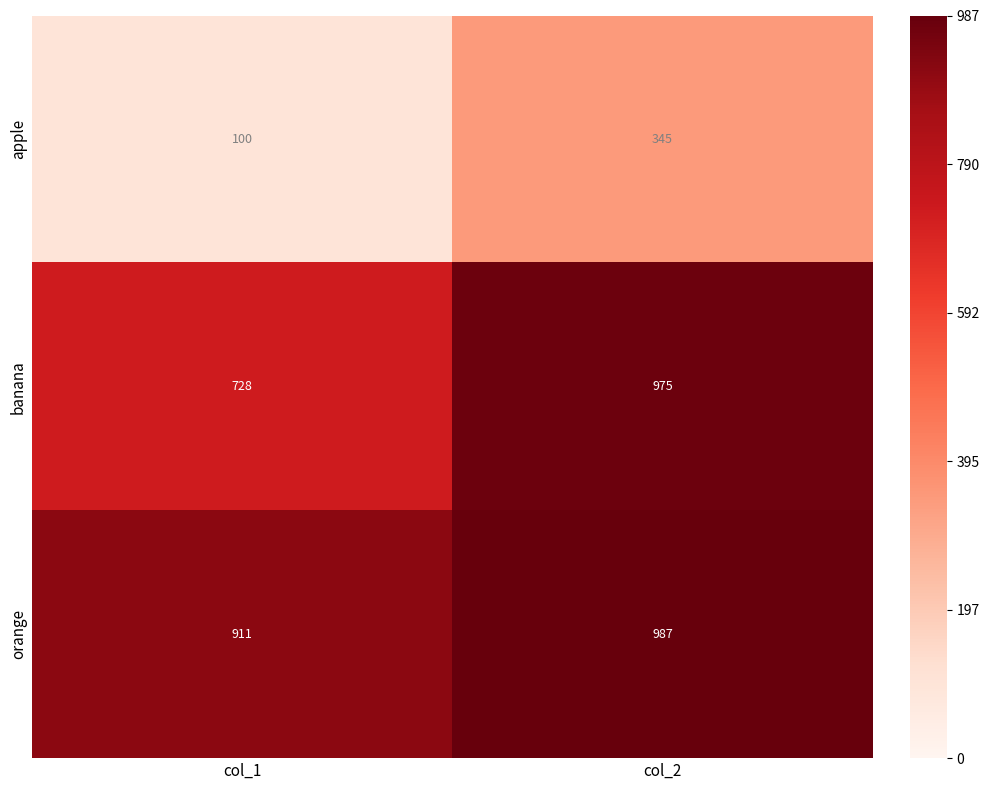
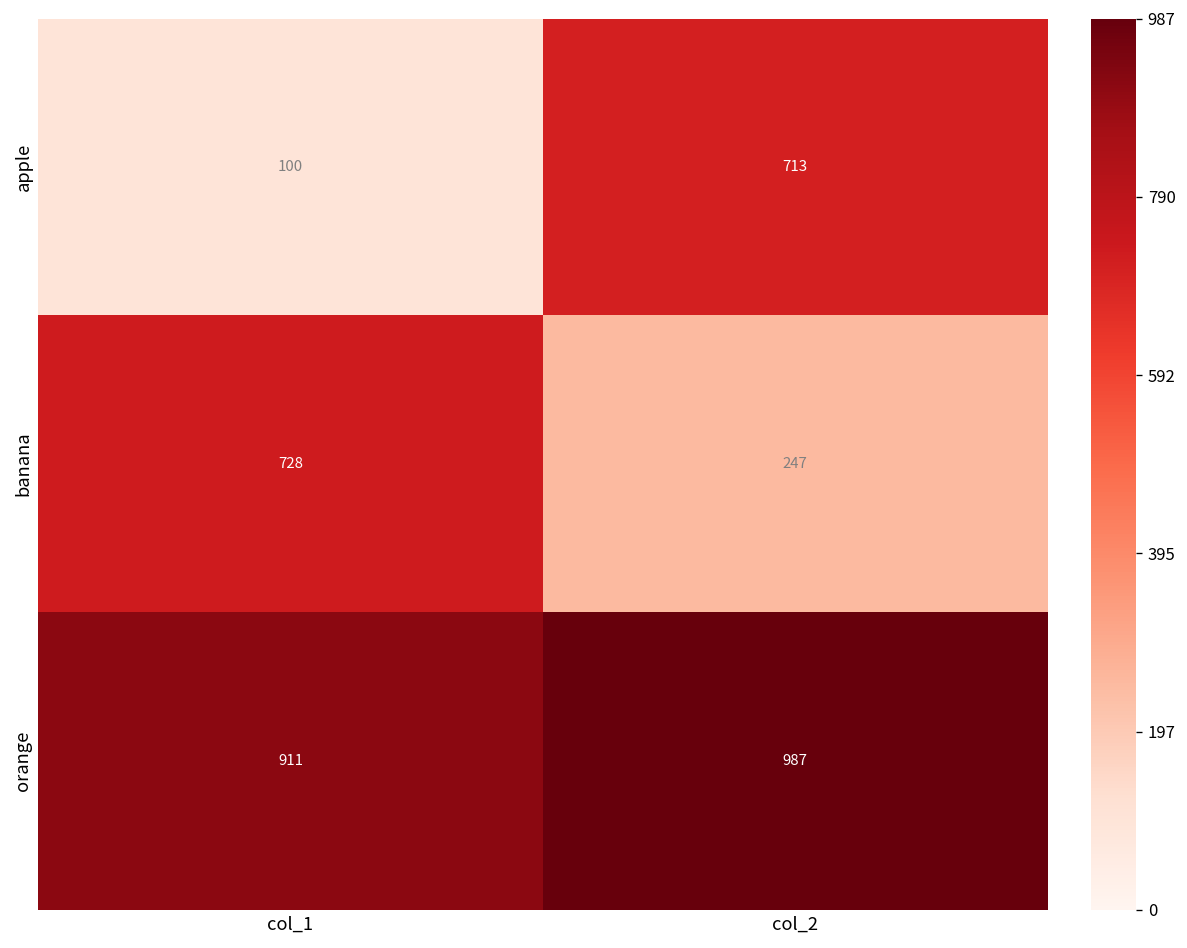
  {
    "apple": {
      "col_1": 100,
-     "col_2": 345
+     "col_2": 713
    },
    "banana": {
      "col_1": 728,
-     "col_2": 975
+     "col_2": 247
    },
    "orange": {
      "col_1": 911,
      "col_2": 987
    }
  }
